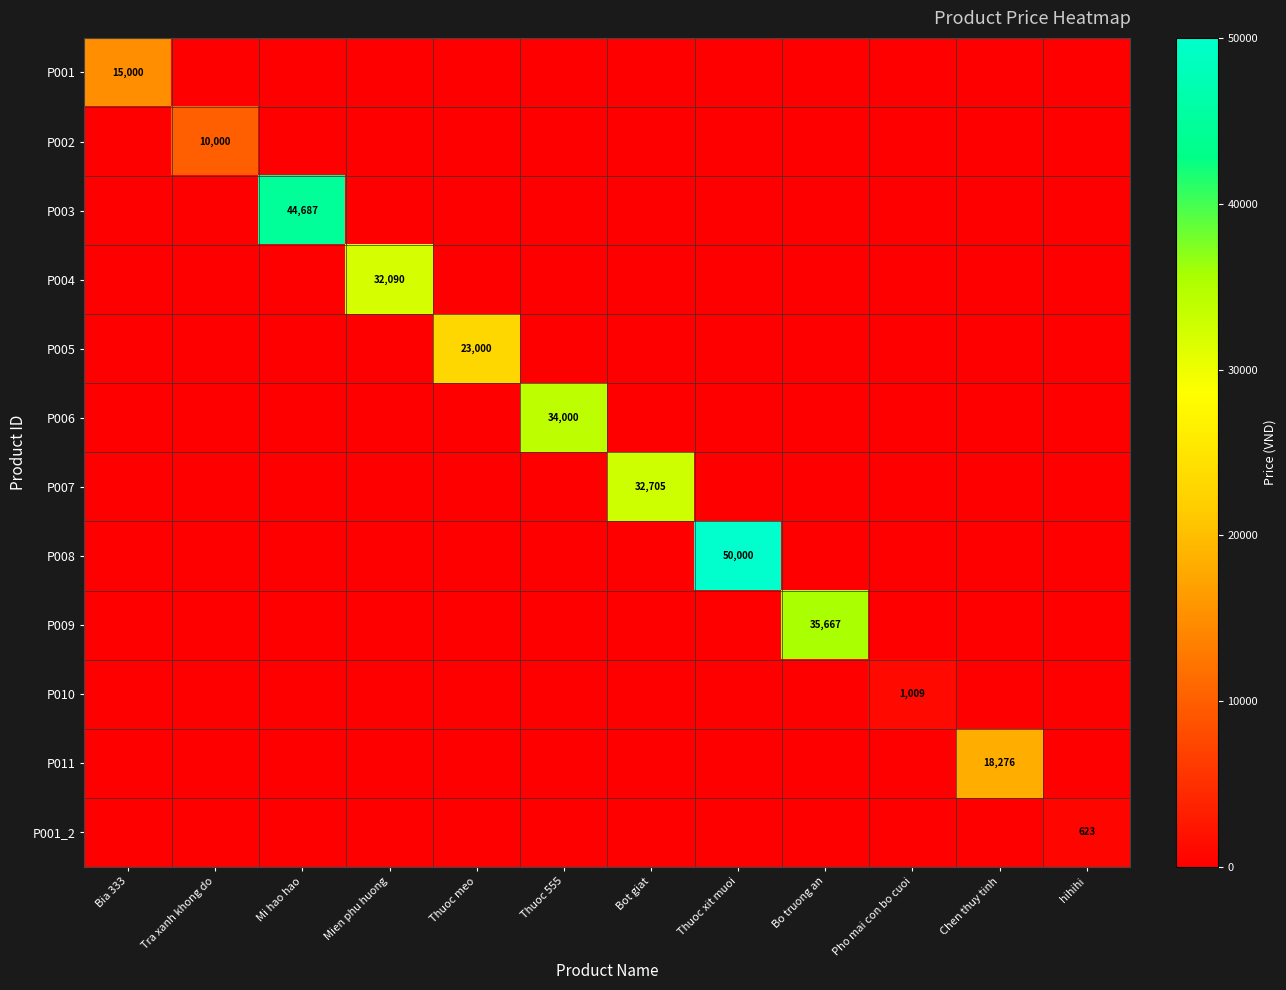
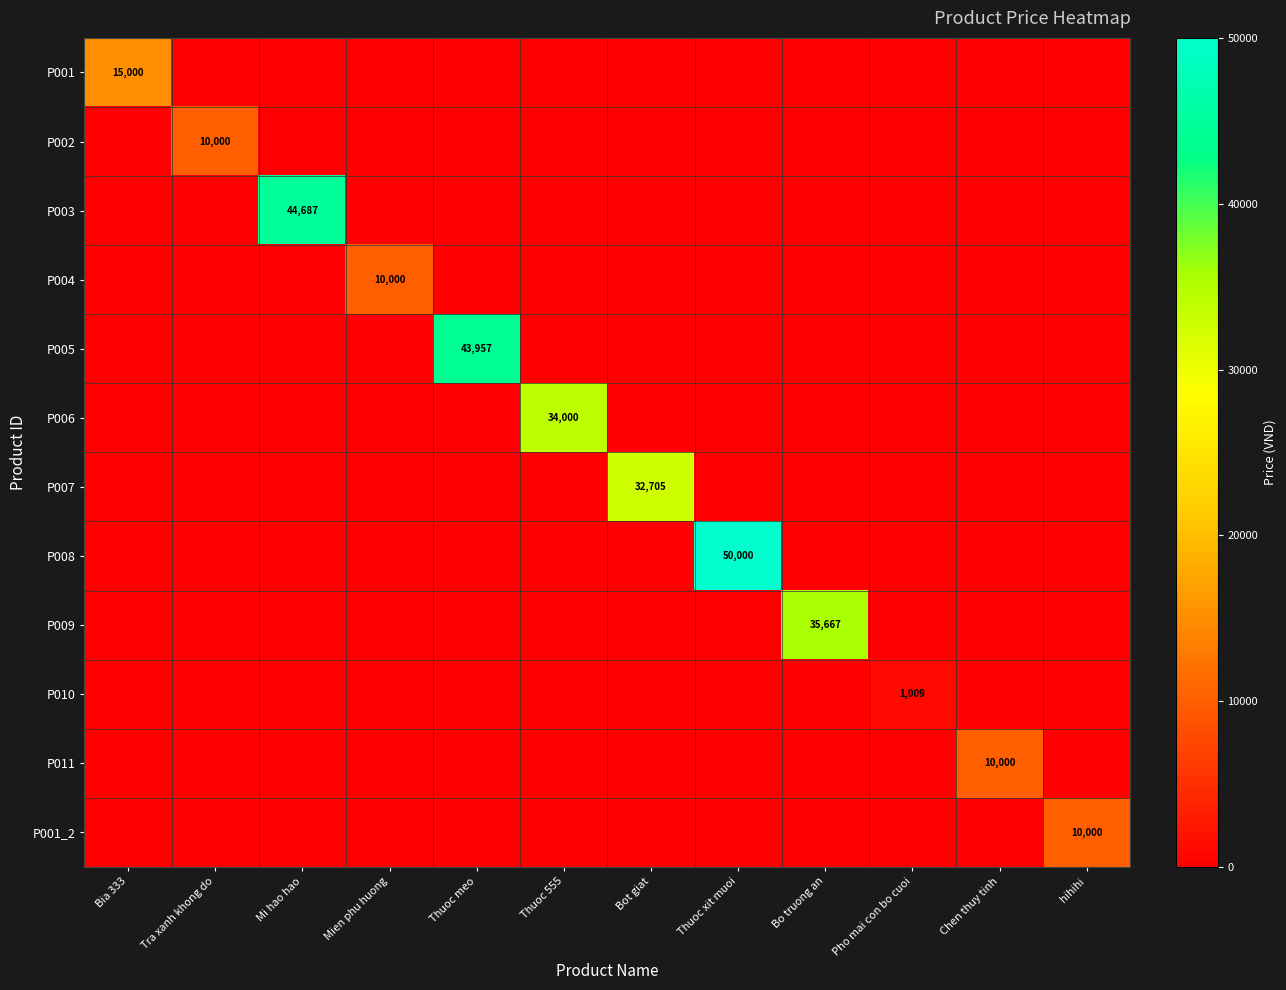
  {
    "P001": {
      "Bia 333": "15,000"
    },
    "P002": {
      "Tra xanh khong do": "10,000"
    },
    "P003": {
      "Mi hao hao": "44,687"
    },
    "P004": {
-     "Mien phu huong": "32,090"
+     "Mien phu huong": "10,000"
    },
    "P005": {
-     "Thuoc meo": "23,000"
+     "Thuoc meo": "43,957"
    },
    "P006": {
      "Thuoc 555": "34,000"
    },
    "P007": {
      "Bot giat": "32,705"
    },
    "P008": {
      "Thuoc xit muoi": "50,000"
    },
    "P009": {
      "Bo truong an": "35,667"
    },
    "P010": {
      "Pho mai con bo cuoi": "1,009"
    },
    "P011": {
-     "Chen thuy tinh": "18,276"
+     "Chen thuy tinh": "10,000"
    },
    "P001_2": {
-     "hihihi": "623"
+     "hihihi": "10,000"
    }
  }
